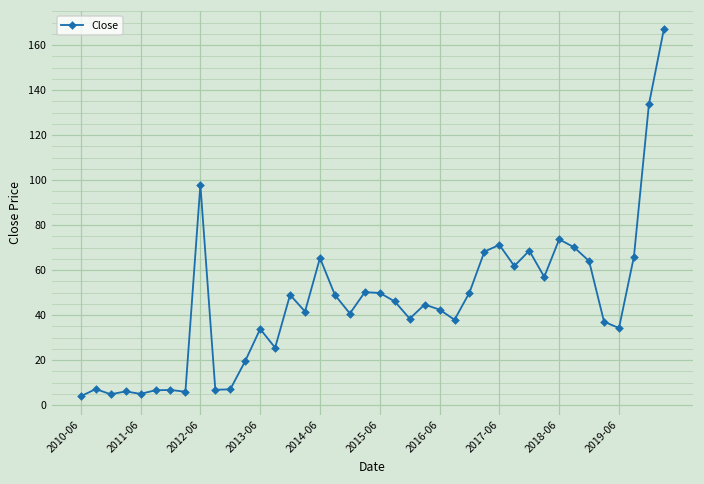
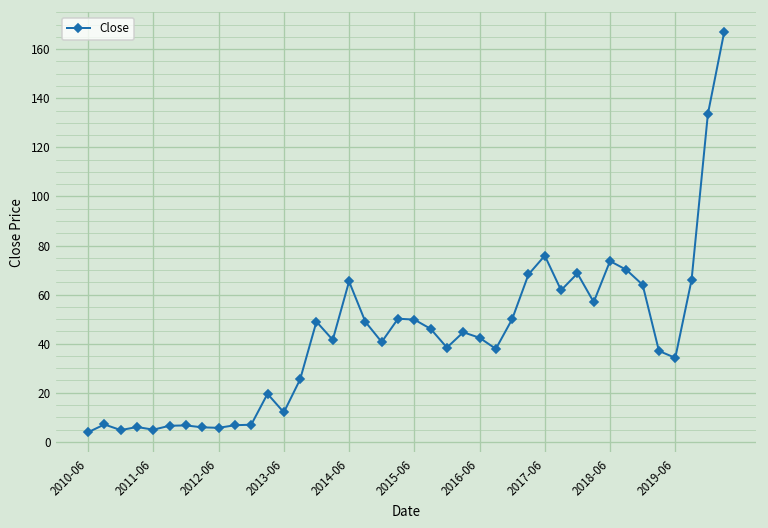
  {
    "2010-06": 4,
    "2011-06": 5,
-   "2012-06": 98,
-   "2013-06": 34,
+   "2012-06": 6,
+   "2013-06": 12,
    "2014-06": 65,
    "2015-06": 50,
    "2016-06": 42,
-   "2017-06": 71,
+   "2017-06": 76,
    "2018-06": 74,
    "2019-06": 34
  }
